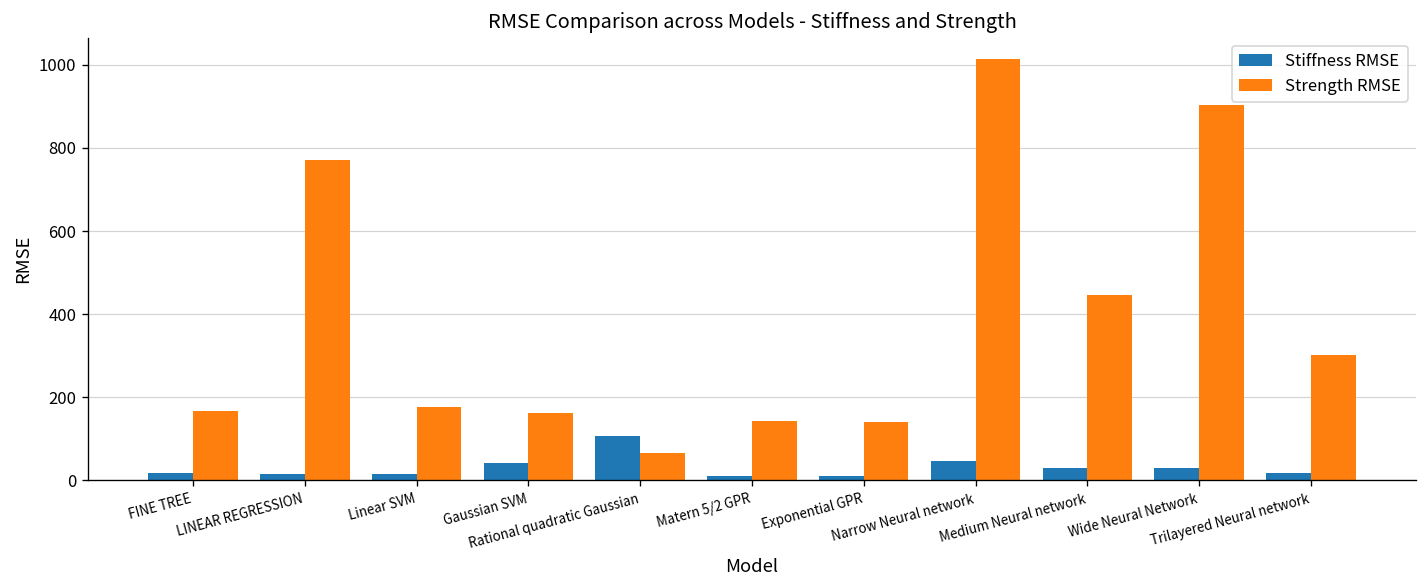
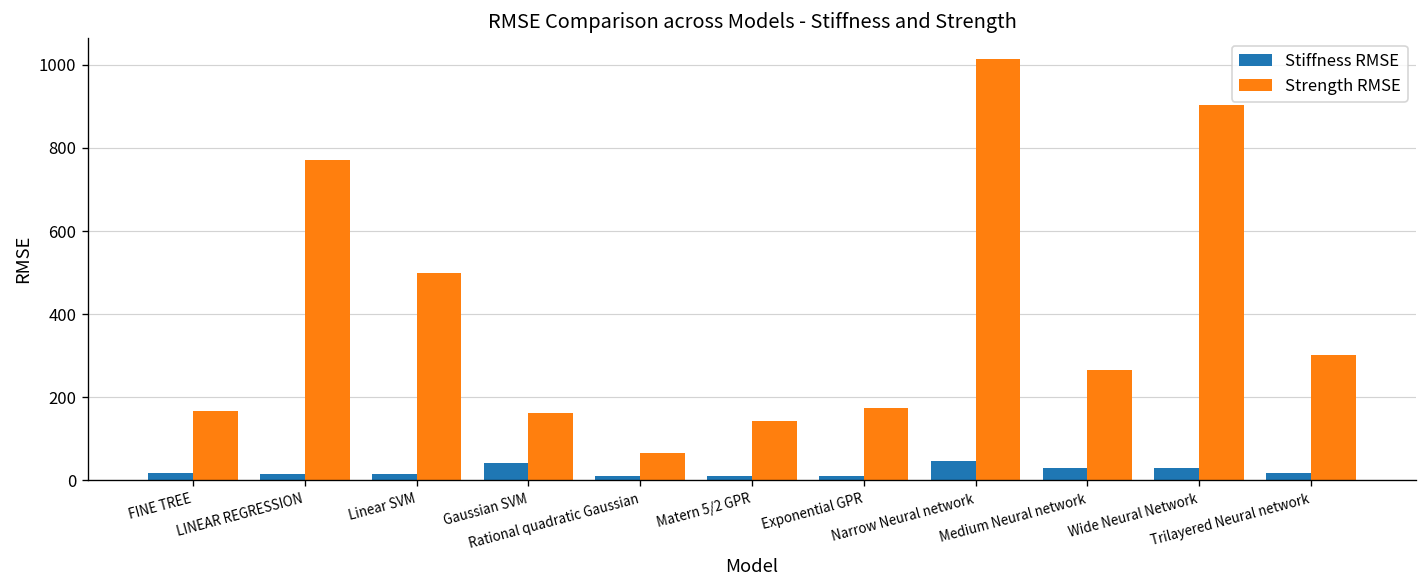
  {
    "Stiffness RMSE": {
      "FINE TREE": 20,
      "LINEAR REGRESSION": 10,
      "Linear SVM": 20,
      "Gaussian SVM": 40,
-     "Rational quadratic Gaussian": 110,
+     "Rational quadratic Gaussian": 10,
      "Matern 5/2 GPR": 10,
      "Exponential GPR": 10,
      "Narrow Neural network": 50,
      "Medium Neural network": 30,
      "Wide Neural Network": 30,
      "Trilayered Neural network": 20
    },
    "Strength RMSE": {
      "FINE TREE": 170,
      "LINEAR REGRESSION": 770,
-     "Linear SVM": 180,
+     "Linear SVM": 500,
      "Gaussian SVM": 160,
      "Rational quadratic Gaussian": 70,
      "Matern 5/2 GPR": 140,
-     "Exponential GPR": 140,
+     "Exponential GPR": 170,
      "Narrow Neural network": 1010,
-     "Medium Neural network": 450,
+     "Medium Neural network": 270,
      "Wide Neural Network": 900,
      "Trilayered Neural network": 300
    }
  }
